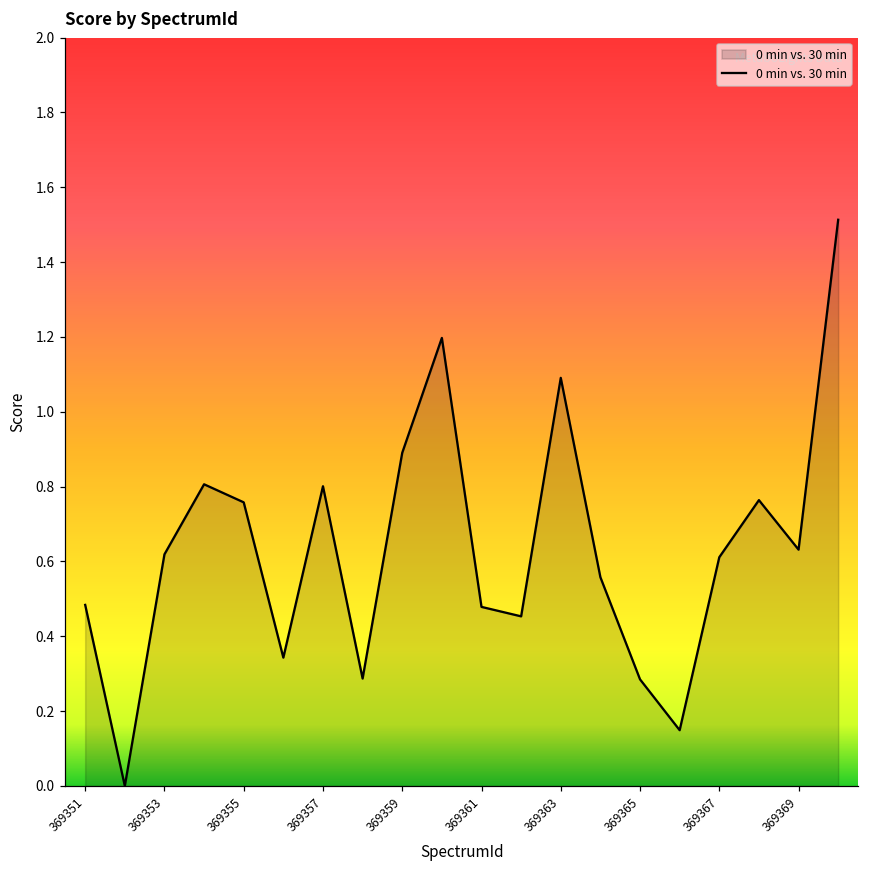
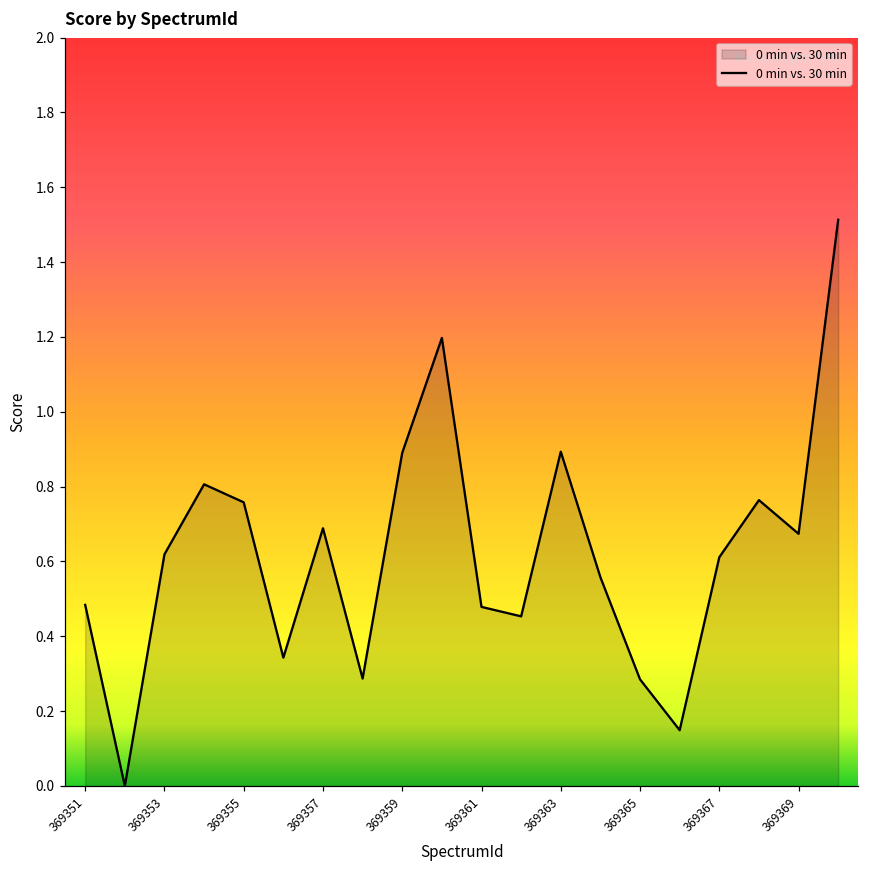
  {
    "369351": 0.48,
    "369353": 0.62,
    "369355": 0.76,
-   "369357": 0.80,
+   "369357": 0.69,
    "369359": 0.89,
    "369361": 0.48,
-   "369363": 1.09,
+   "369363": 0.89,
    "369365": 0.28,
    "369367": 0.61,
-   "369369": 0.63
+   "369369": 0.67
  }
